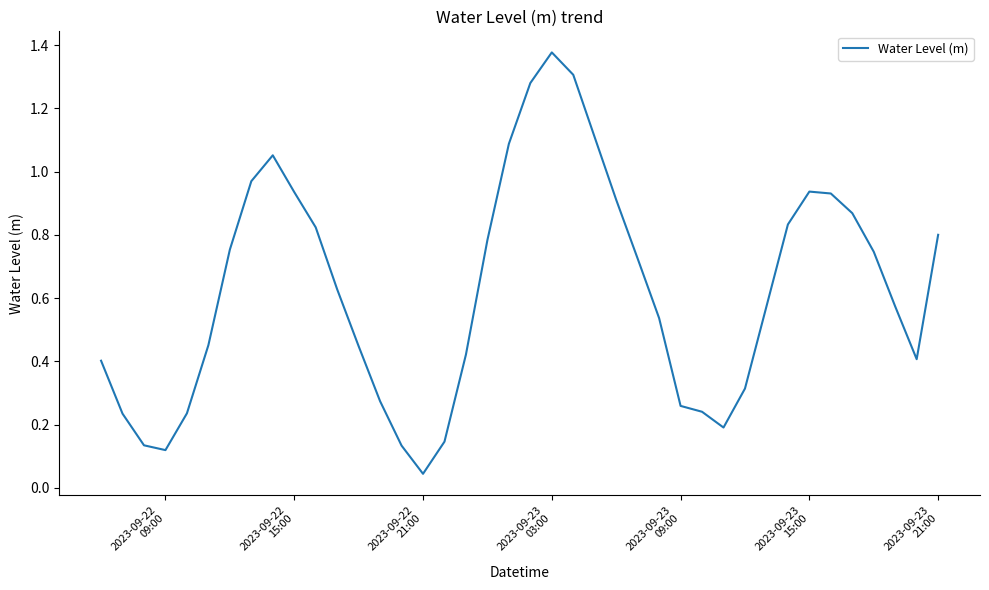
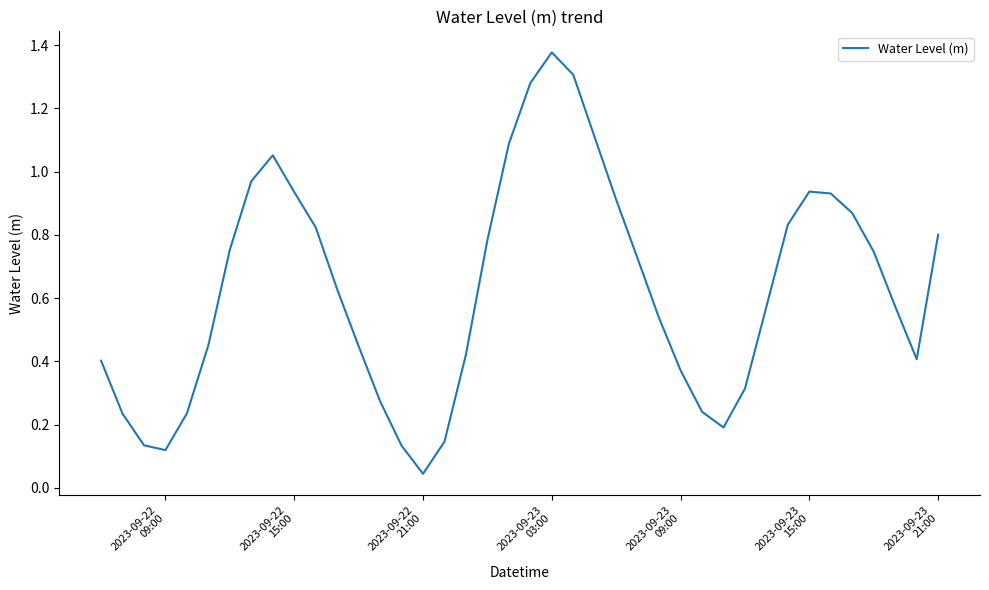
  {
    "2023-09-22 09:00": 0.12,
    "2023-09-22 15:00": 0.94,
    "2023-09-22 21:00": 0.04,
    "2023-09-23 03:00": 1.38,
-   "2023-09-23 09:00": 0.26,
+   "2023-09-23 09:00": 0.37,
    "2023-09-23 15:00": 0.94,
    "2023-09-23 21:00": 0.80
  }
